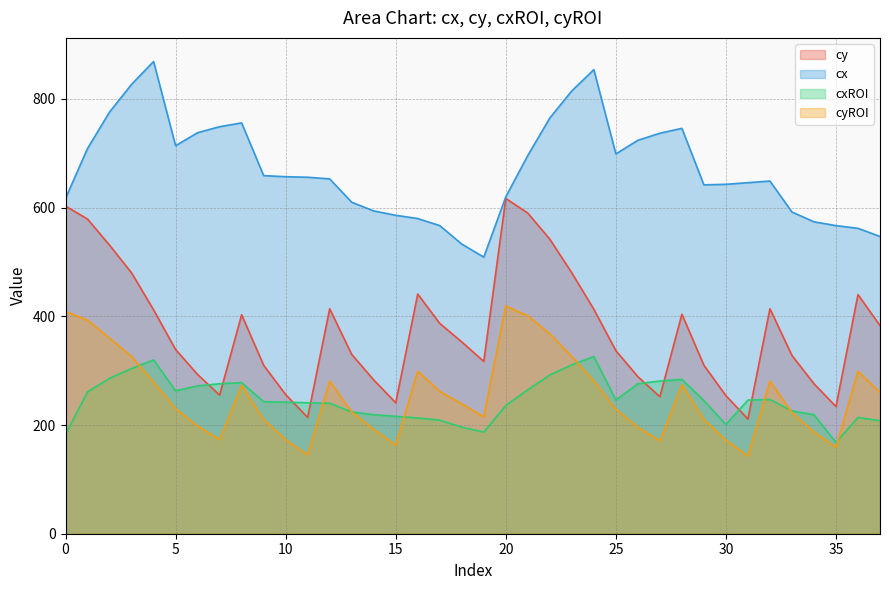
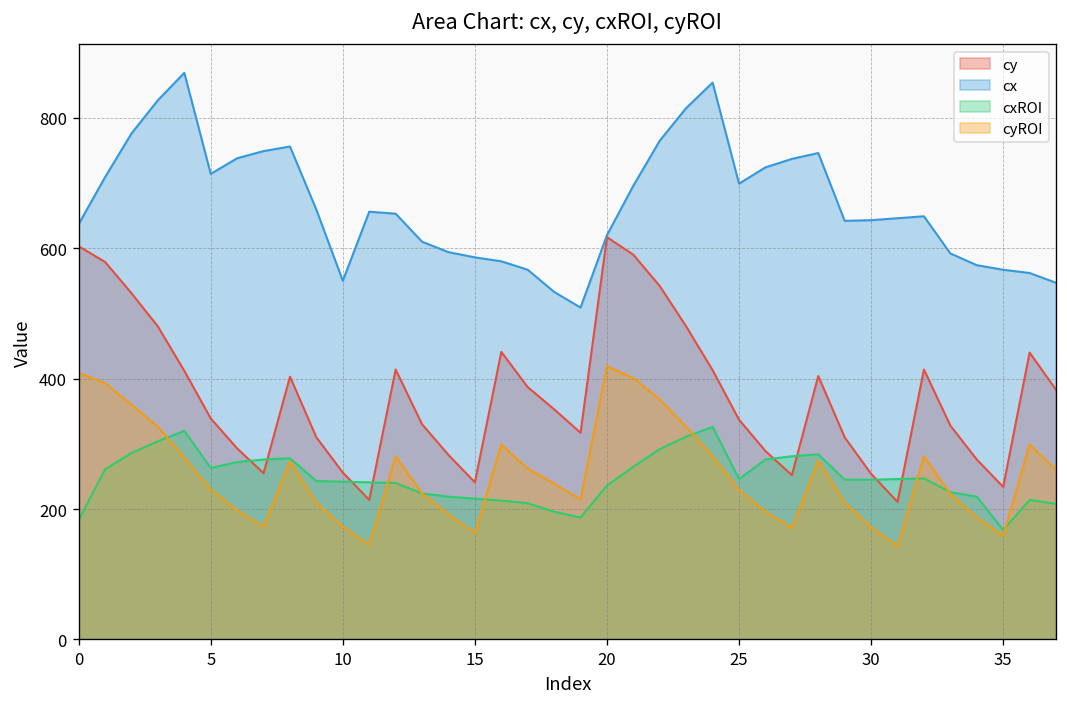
  {
    "cx": {
-     "0": 620,
+     "0": 640,
      "5": 710,
-     "10": 660,
+     "10": 550,
      "15": 590,
      "25": 700,
      "30": 640,
      "35": 570
    },
    "cxROI": {
      "0": 180,
      "5": 260,
      "10": 240,
      "15": 220,
      "20": 240,
      "25": 250,
-     "30": 200,
+     "30": 250,
      "35": 170
    }
  }
